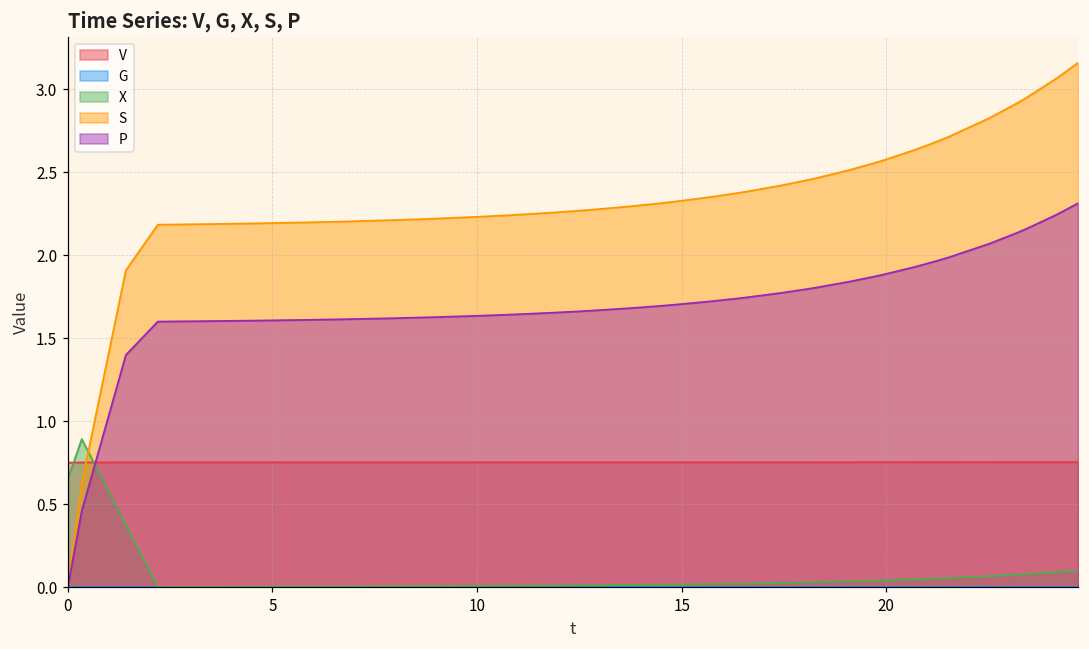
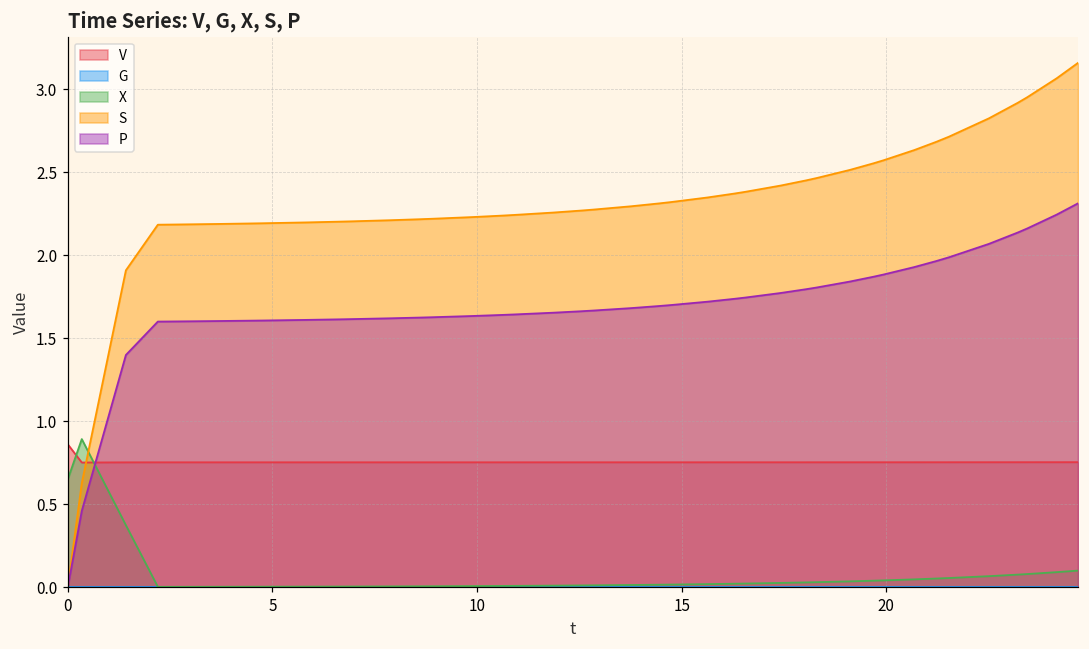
  {
    "V": {
-     "0": 0.75
+     "0": 0.86
    },
    "X": {
      "0": 0.65
    }
  }
